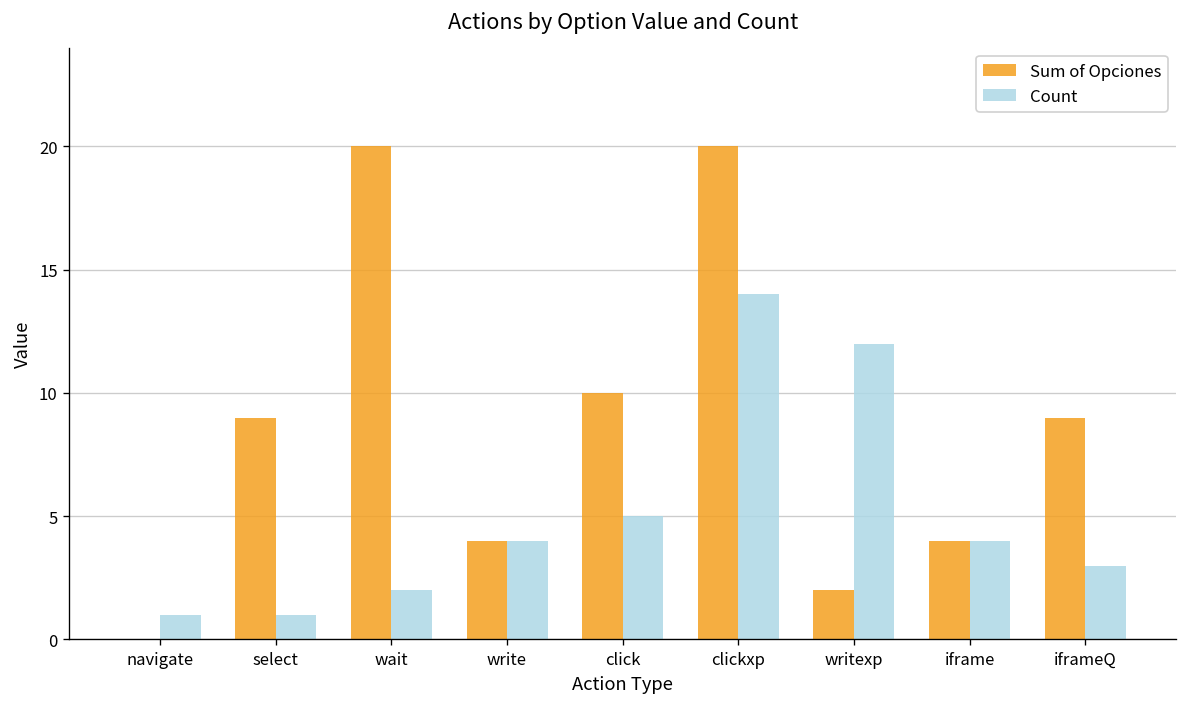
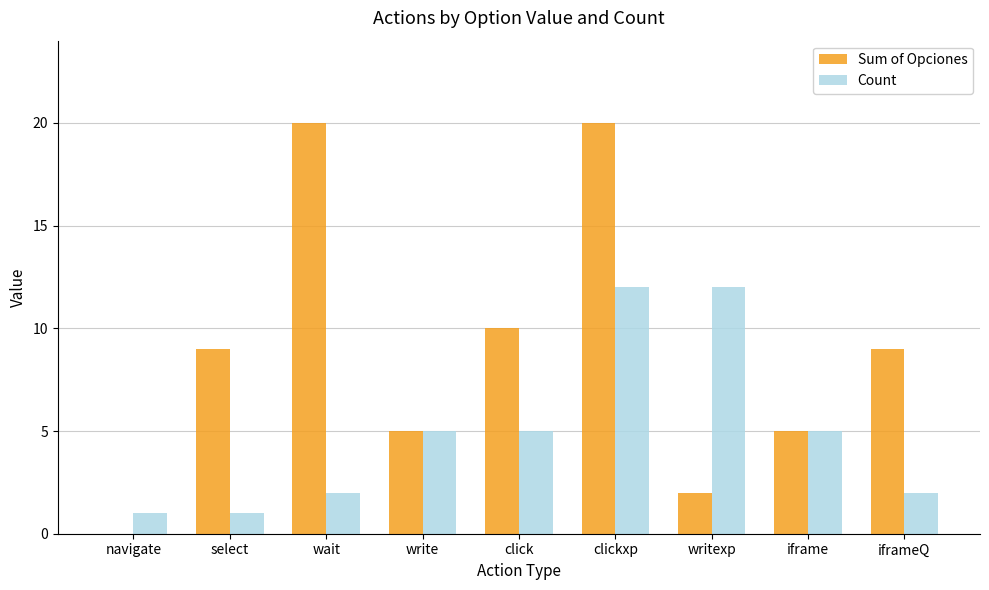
  {
    "Sum of Opciones": {
      "navigate": 0,
      "select": 9,
      "wait": 20,
-     "write": 4,
+     "write": 5,
      "click": 10,
      "clickxp": 20,
      "writexp": 2,
-     "iframe": 4,
+     "iframe": 5,
      "iframeQ": 9
    },
    "Count": {
      "navigate": 1,
      "select": 1,
      "wait": 2,
-     "write": 4,
+     "write": 5,
      "click": 5,
-     "clickxp": 14,
+     "clickxp": 12,
      "writexp": 12,
-     "iframe": 4,
-     "iframeQ": 3
+     "iframe": 5,
+     "iframeQ": 2
    }
  }
